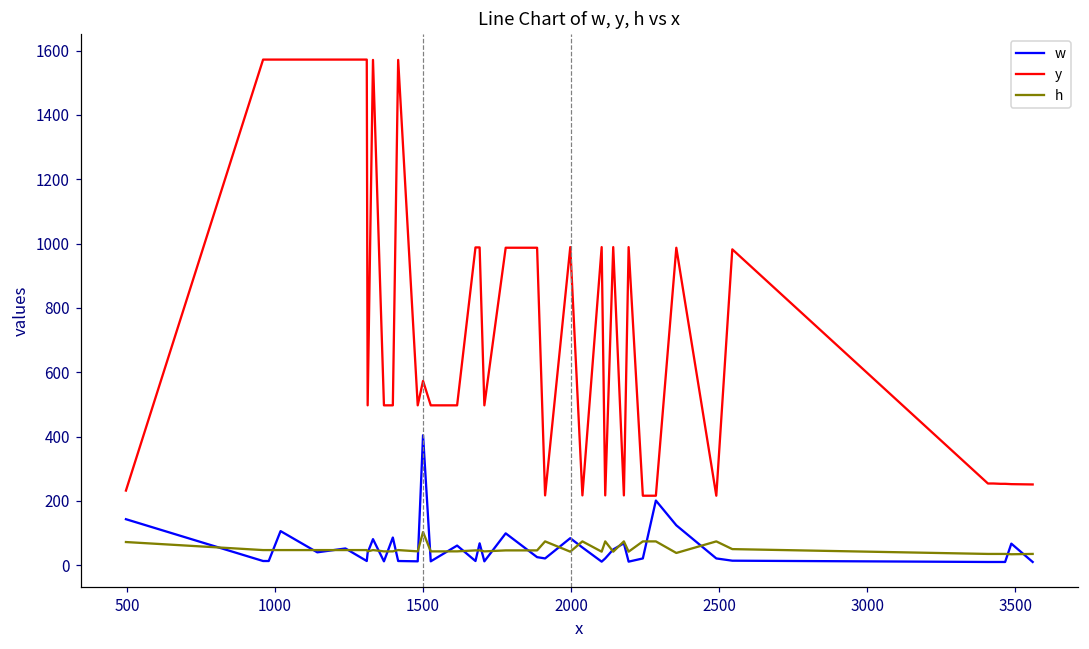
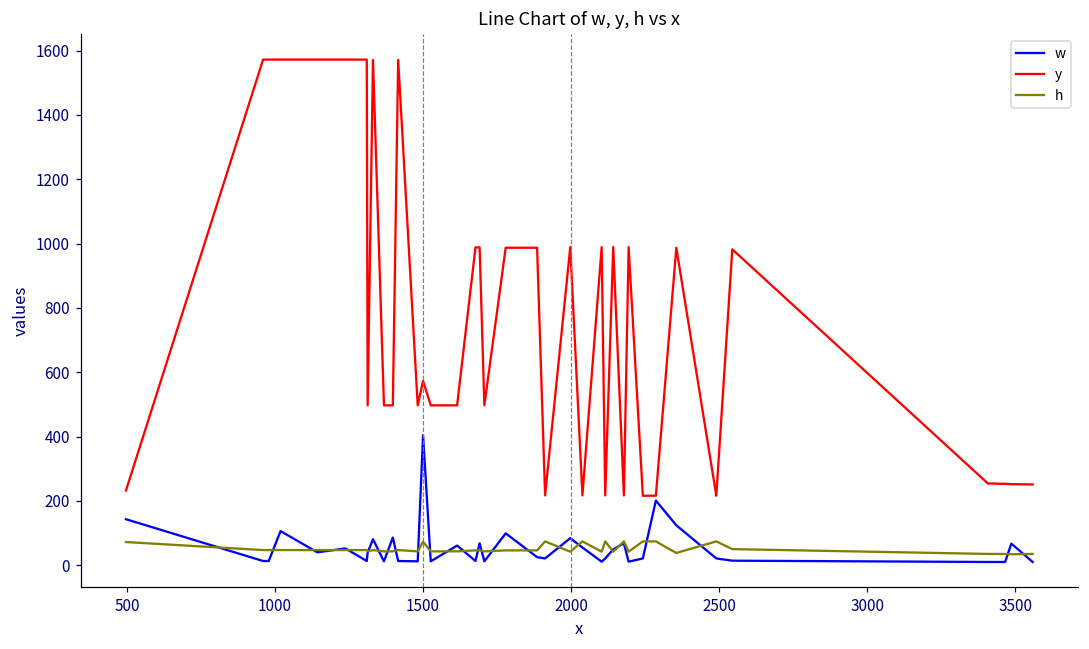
  {
    "w": {
      "1500": 400
    },
    "y": {
      "1500": 570
    },
    "h": {
-     "1500": 100
+     "1500": 70
    }
  }
